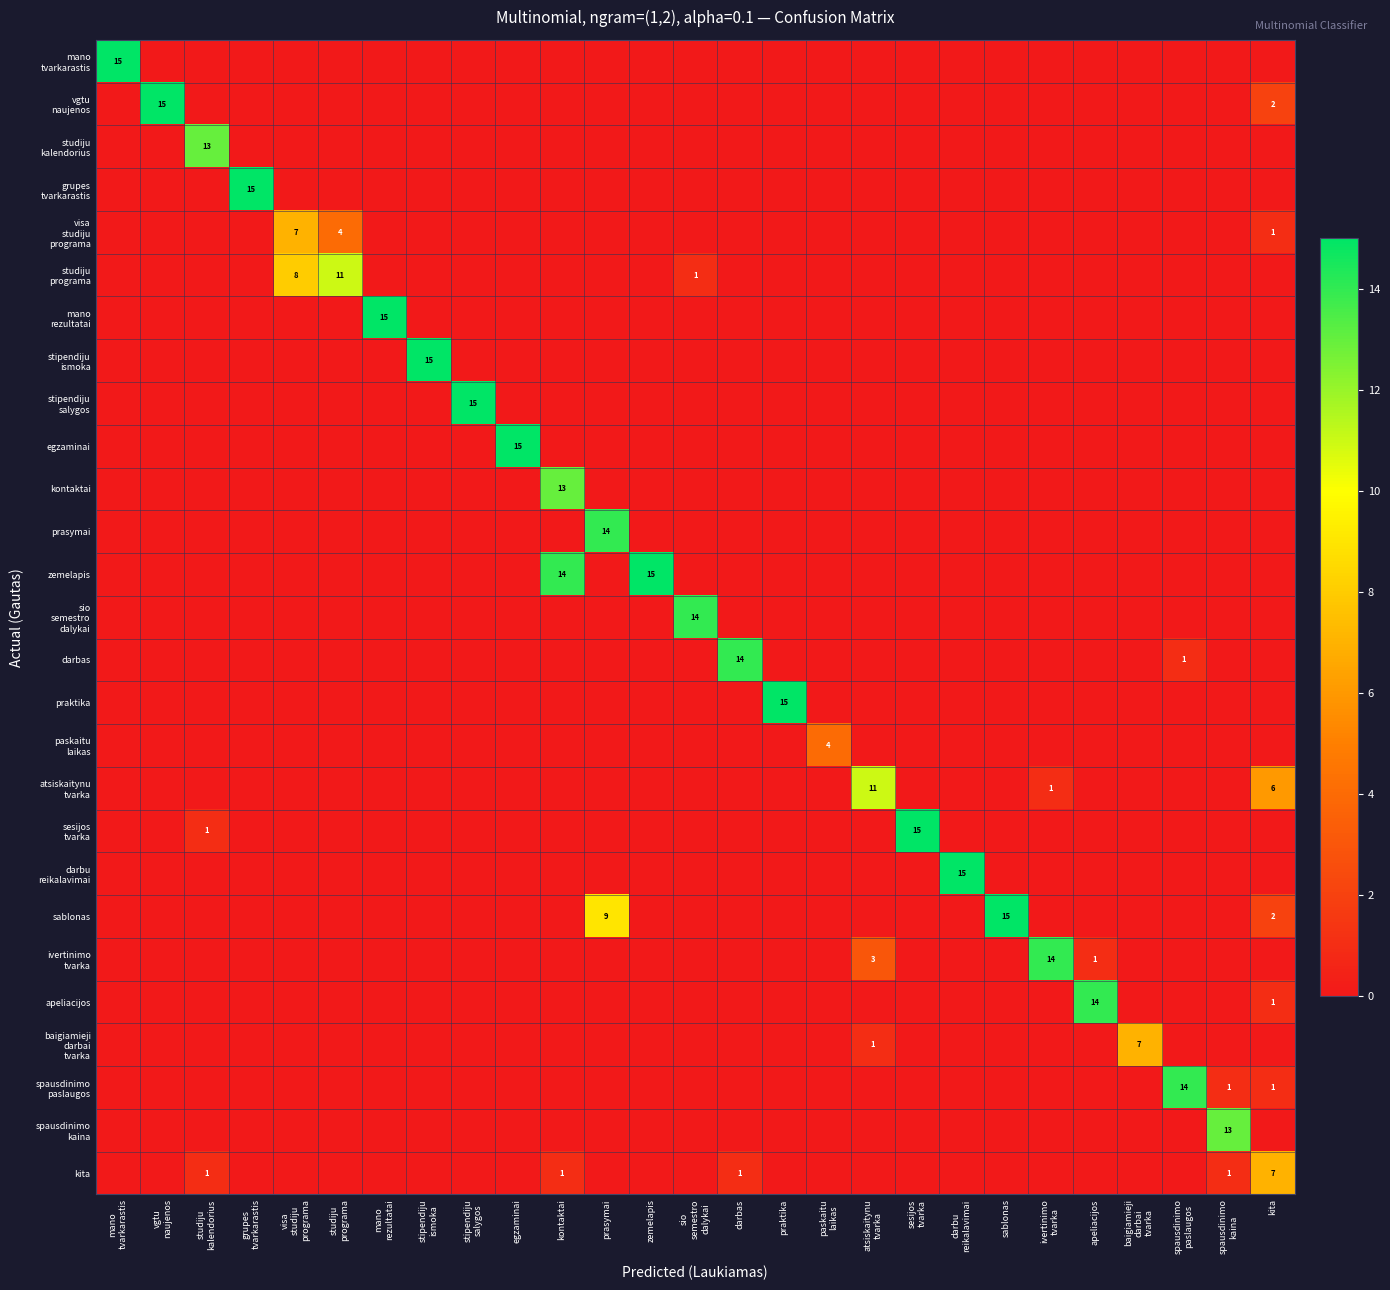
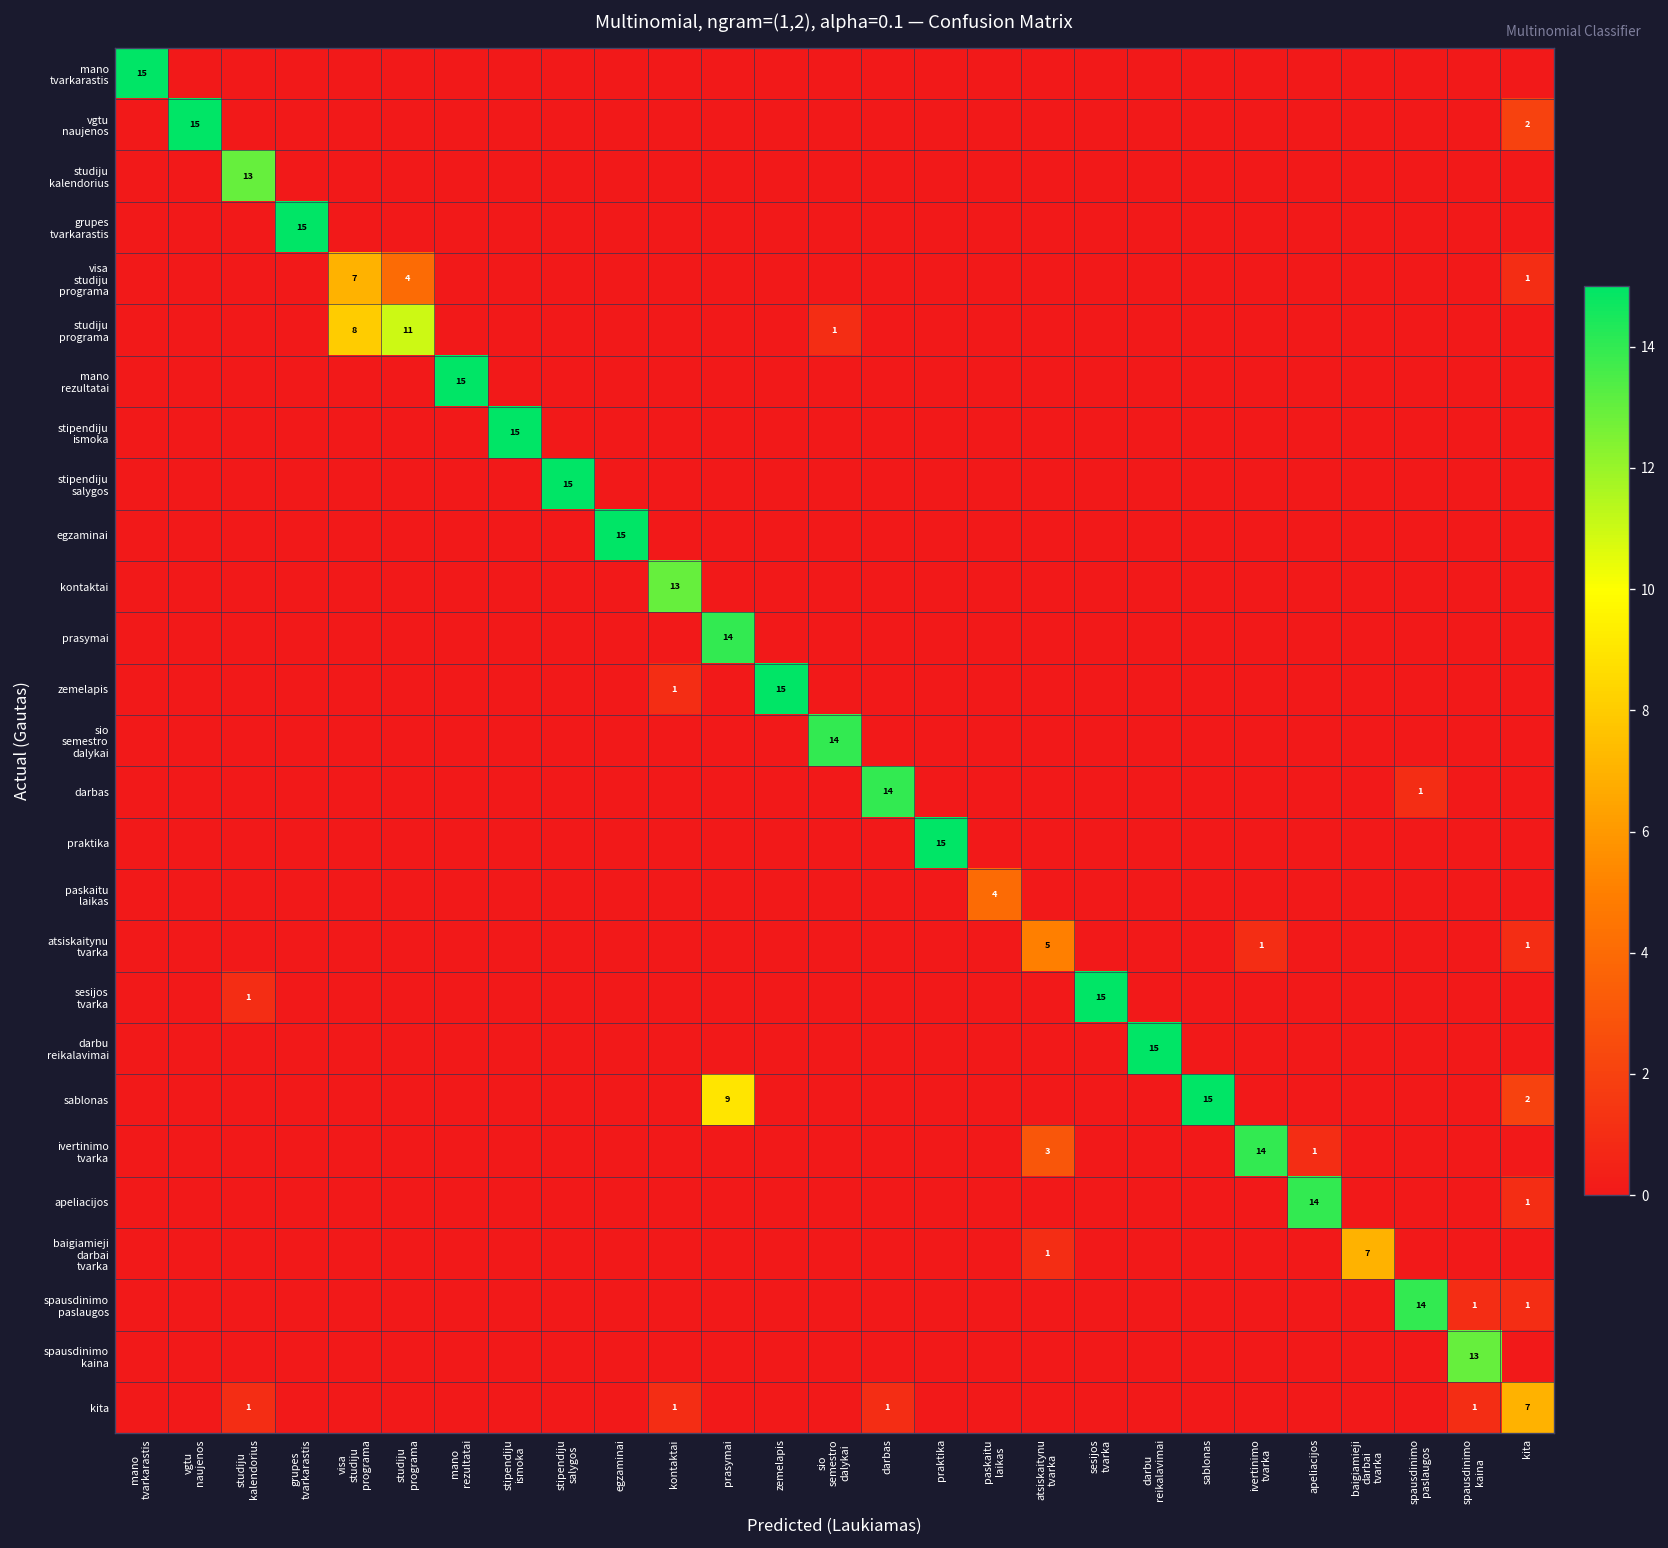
  {
    "mano tvarkarastis": {
      "mano tvarkarastis": 15
    },
    "vgtu naujenos": {
      "vgtu naujenos": 15,
      "kita": 2
    },
    "studiju kalendorius": {
      "studiju kalendorius": 13
    },
    "grupes tvarkarastis": {
      "grupes tvarkarastis": 15
    },
    "visa studiju programa": {
      "visa studiju programa": 7,
      "studiju programa": 4,
      "kita": 1
    },
    "studiju programa": {
      "visa studiju programa": 8,
      "studiju programa": 11,
      "sio semestro dalykai": 1
    },
    "mano rezultatai": {
      "mano rezultatai": 15
    },
    "stipendiju ismoka": {
      "stipendiju ismoka": 15
    },
    "stipendiju salygos": {
      "stipendiju salygos": 15
    },
    "egzaminai": {
      "egzaminai": 15
    },
    "kontaktai": {
      "kontaktai": 13
    },
    "prasymai": {
      "prasymai": 14
    },
    "zemelapis": {
-     "kontaktai": 14,
+     "kontaktai": 1,
      "zemelapis": 15
    },
    "sio semestro dalykai": {
      "sio semestro dalykai": 14
    },
    "darbas": {
      "darbas": 14,
      "spausdinimo paslaugos": 1
    },
    "praktika": {
      "praktika": 15
    },
    "paskaitu laikas": {
      "paskaitu laikas": 4
    },
    "atsiskaitynu tvarka": {
-     "atsiskaitynu tvarka": 11,
+     "atsiskaitynu tvarka": 5,
      "ivertinimo tvarka": 1,
-     "kita": 6
+     "kita": 1
    },
    "sesijos tvarka": {
      "studiju kalendorius": 1,
      "sesijos tvarka": 15
    },
    "darbu reikalavimai": {
      "darbu reikalavimai": 15
    },
    "sablonas": {
      "prasymai": 9,
      "sablonas": 15,
      "kita": 2
    },
    "ivertinimo tvarka": {
      "atsiskaitynu tvarka": 3,
      "ivertinimo tvarka": 14,
      "apeliacijos": 1
    },
    "apeliacijos": {
      "apeliacijos": 14,
      "kita": 1
    },
    "baigiamieji darbai tvarka": {
      "atsiskaitynu tvarka": 1,
      "baigiamieji darbai tvarka": 7
    },
    "spausdinimo paslaugos": {
      "spausdinimo paslaugos": 14,
      "spausdinimo kaina": 1,
      "kita": 1
    },
    "spausdinimo kaina": {
      "spausdinimo kaina": 13
    },
    "kita": {
      "studiju kalendorius": 1,
      "kontaktai": 1,
      "darbas": 1,
      "spausdinimo kaina": 1,
      "kita": 7
    }
  }
